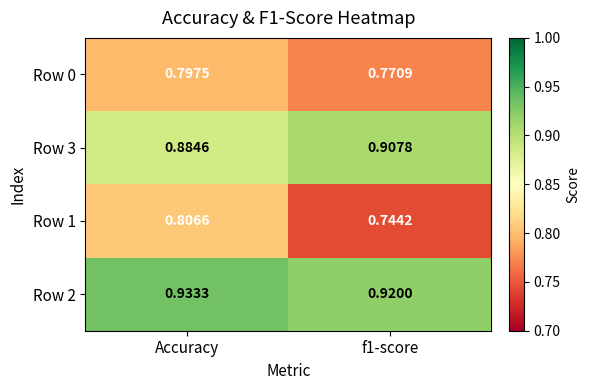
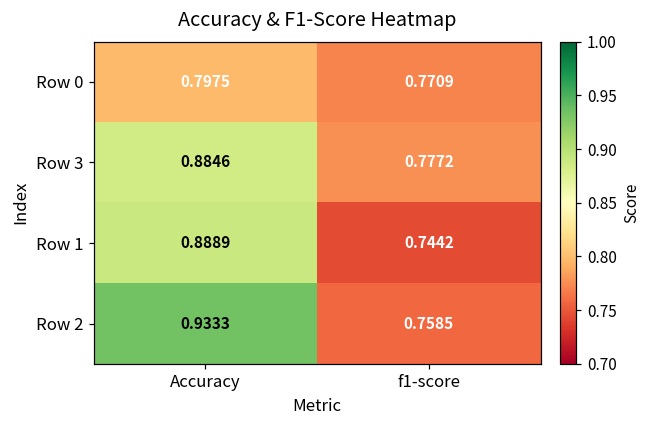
  {
    "Row 0": {
      "Accuracy": 0.7975,
      "f1-score": 0.7709
    },
    "Row 3": {
      "Accuracy": 0.8846,
-     "f1-score": 0.9078
+     "f1-score": 0.7772
    },
    "Row 1": {
-     "Accuracy": 0.8066,
+     "Accuracy": 0.8889,
      "f1-score": 0.7442
    },
    "Row 2": {
      "Accuracy": 0.9333,
-     "f1-score": 0.9200
+     "f1-score": 0.7585
    }
  }
